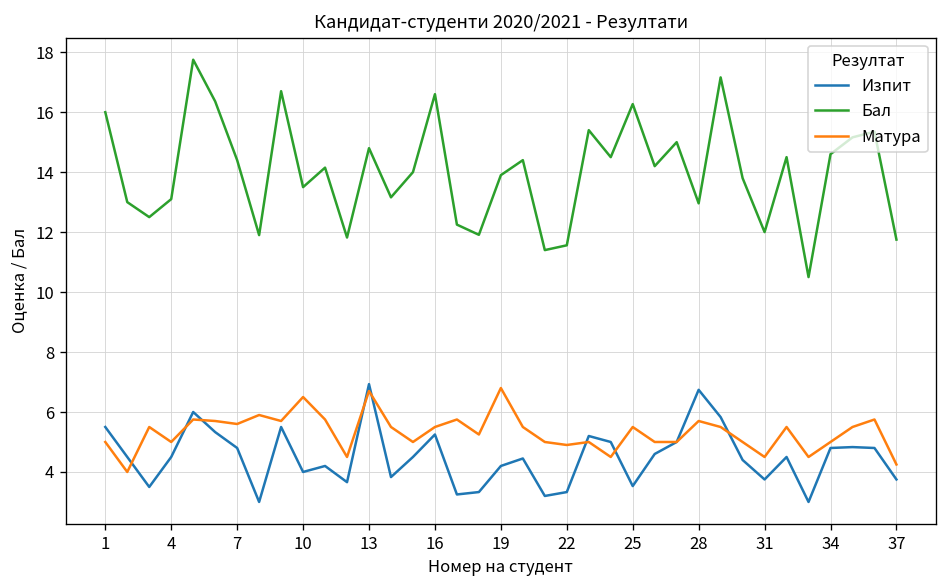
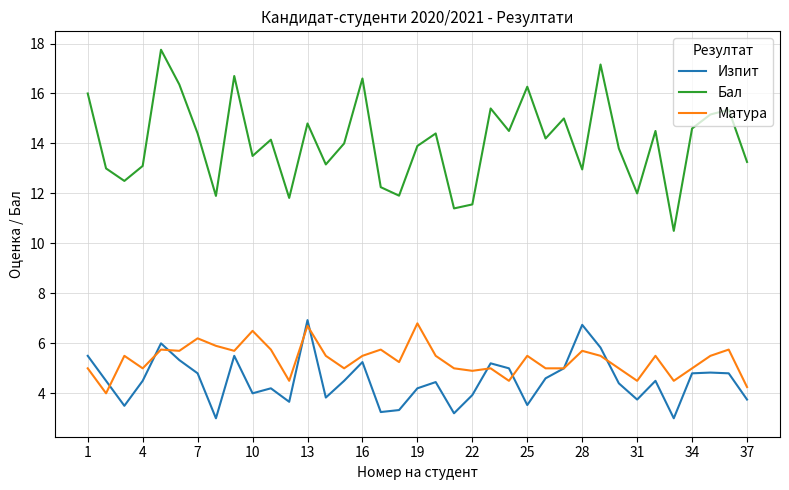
  {
    "Изпит": {
      "1": 5.5,
      "4": 4.5,
      "7": 4.8,
      "10": 4.0,
      "13": 6.9,
      "16": 5.3,
      "19": 4.2,
-     "22": 3.3,
+     "22": 3.9,
      "25": 3.5,
      "28": 6.7,
      "31": 3.8,
      "34": 4.8,
      "37": 3.8
    },
    "Бал": {
      "1": 16.0,
      "4": 13.1,
      "7": 14.4,
      "10": 13.5,
      "13": 14.8,
      "16": 16.6,
      "19": 13.9,
      "22": 11.6,
      "25": 16.3,
      "28": 13.0,
      "31": 12.0,
      "34": 14.6,
-     "37": 11.8
+     "37": 13.3
    },
    "Матура": {
      "1": 5.0,
      "4": 5.0,
-     "7": 5.6,
+     "7": 6.2,
      "10": 6.5,
      "13": 6.7,
      "16": 5.5,
      "19": 6.8,
      "22": 4.9,
      "25": 5.5,
      "28": 5.7,
      "31": 4.5,
      "34": 5.0,
      "37": 4.3
    }
  }
